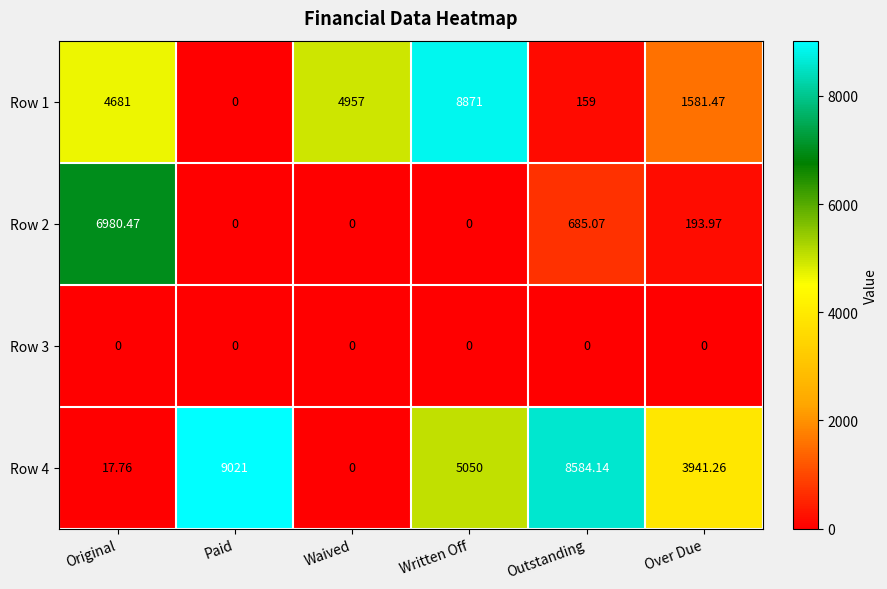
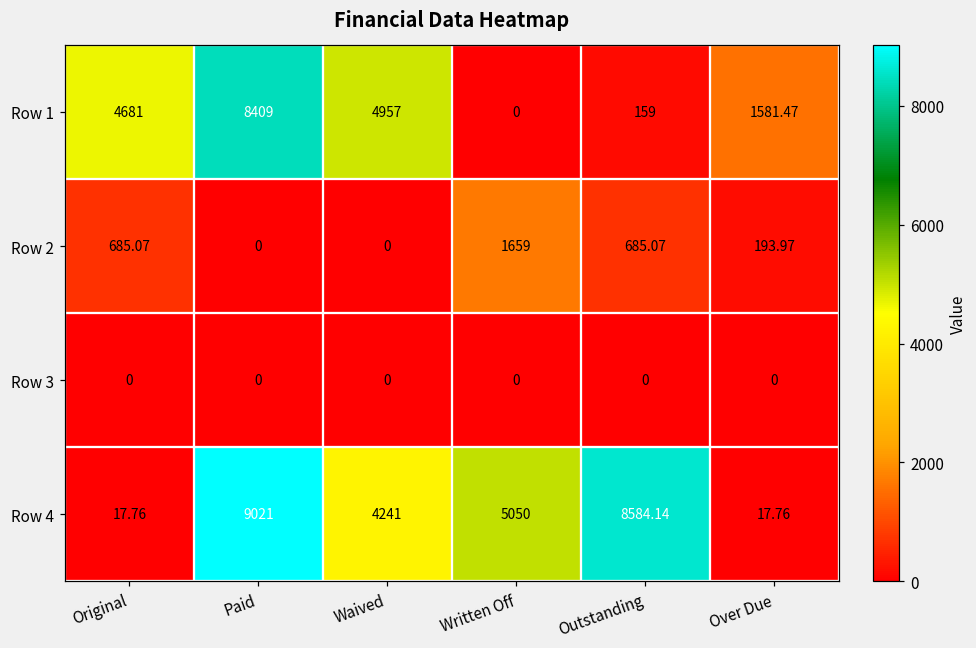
  {
    "Row 1": {
      "Original": 4681,
-     "Paid": 0,
+     "Paid": 8409,
      "Waived": 4957,
-     "Written Off": 8871,
+     "Written Off": 0,
      "Outstanding": 159,
      "Over Due": 1581.47
    },
    "Row 2": {
-     "Original": 6980.47,
+     "Original": 685.07,
      "Paid": 0,
      "Waived": 0,
-     "Written Off": 0,
+     "Written Off": 1659,
      "Outstanding": 685.07,
      "Over Due": 193.97
    },
    "Row 3": {
      "Original": 0,
      "Paid": 0,
      "Waived": 0,
      "Written Off": 0,
      "Outstanding": 0,
      "Over Due": 0
    },
    "Row 4": {
      "Original": 17.76,
      "Paid": 9021,
-     "Waived": 0,
+     "Waived": 4241,
      "Written Off": 5050,
      "Outstanding": 8584.14,
-     "Over Due": 3941.26
+     "Over Due": 17.76
    }
  }
